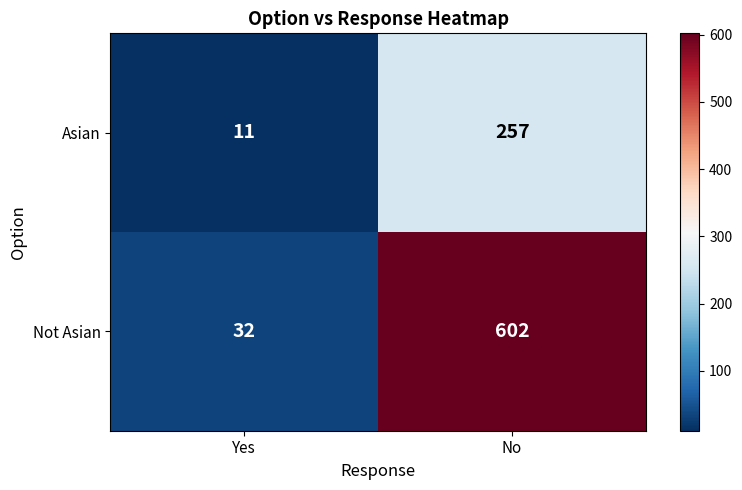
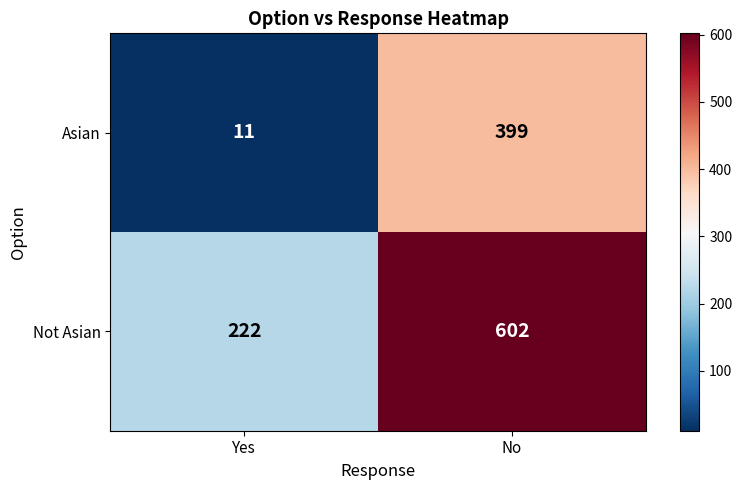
  {
    "Asian": {
      "Yes": 11,
-     "No": 257
+     "No": 399
    },
    "Not Asian": {
-     "Yes": 32,
+     "Yes": 222,
      "No": 602
    }
  }
